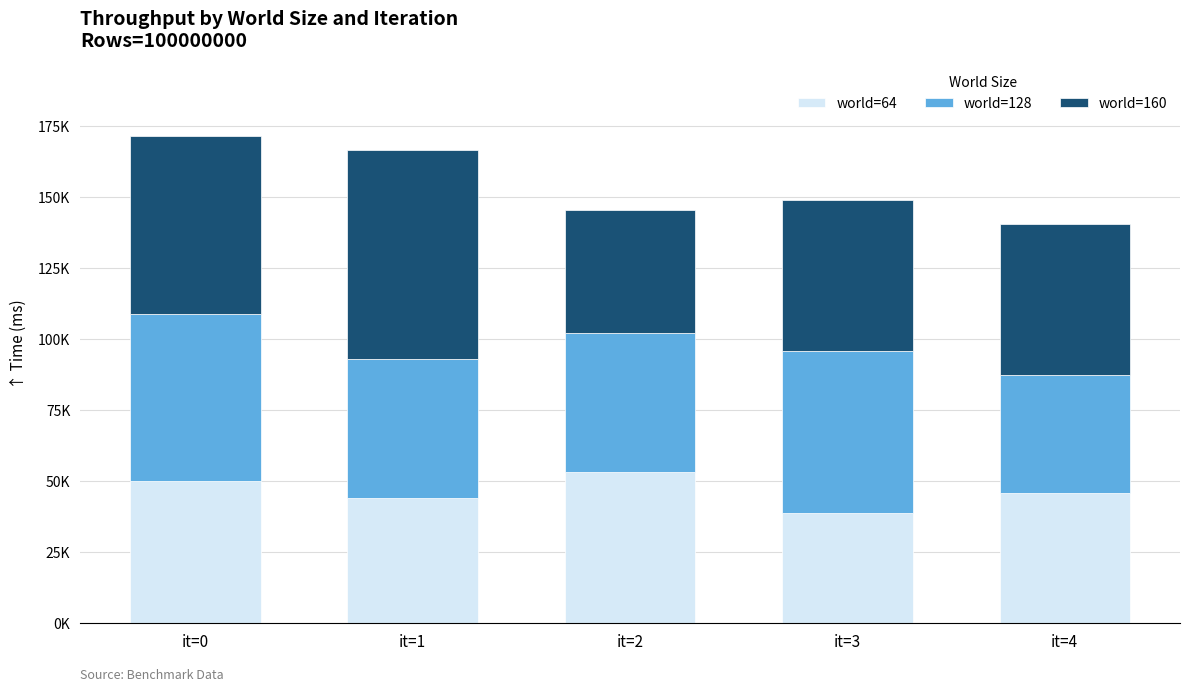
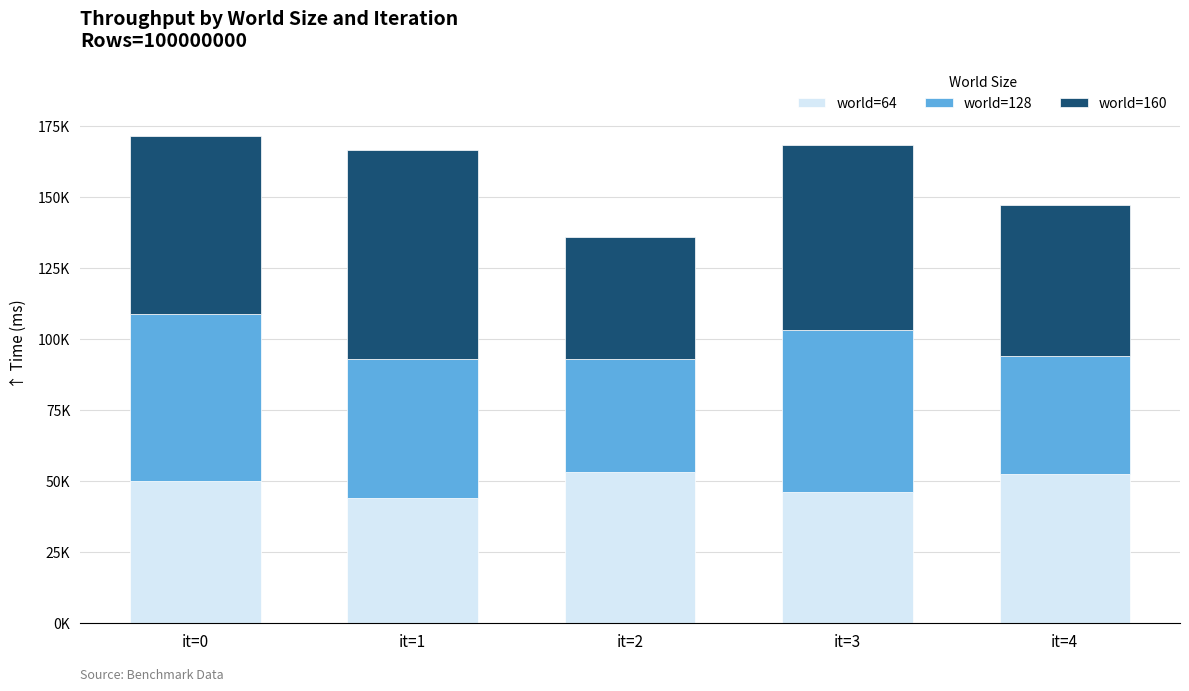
  {
    "world=64": {
      "it=0": 50000,
      "it=1": 44000,
      "it=2": 53000,
-     "it=3": 39000,
-     "it=4": 46000
+     "it=3": 46000,
+     "it=4": 52000
    },
    "world=128": {
      "it=0": 59000,
      "it=1": 49000,
-     "it=2": 49000,
+     "it=2": 40000,
      "it=3": 57000,
      "it=4": 42000
    },
    "world=160": {
      "it=0": 63000,
      "it=1": 74000,
      "it=2": 43000,
-     "it=3": 53000,
+     "it=3": 65000,
      "it=4": 53000
    }
  }
